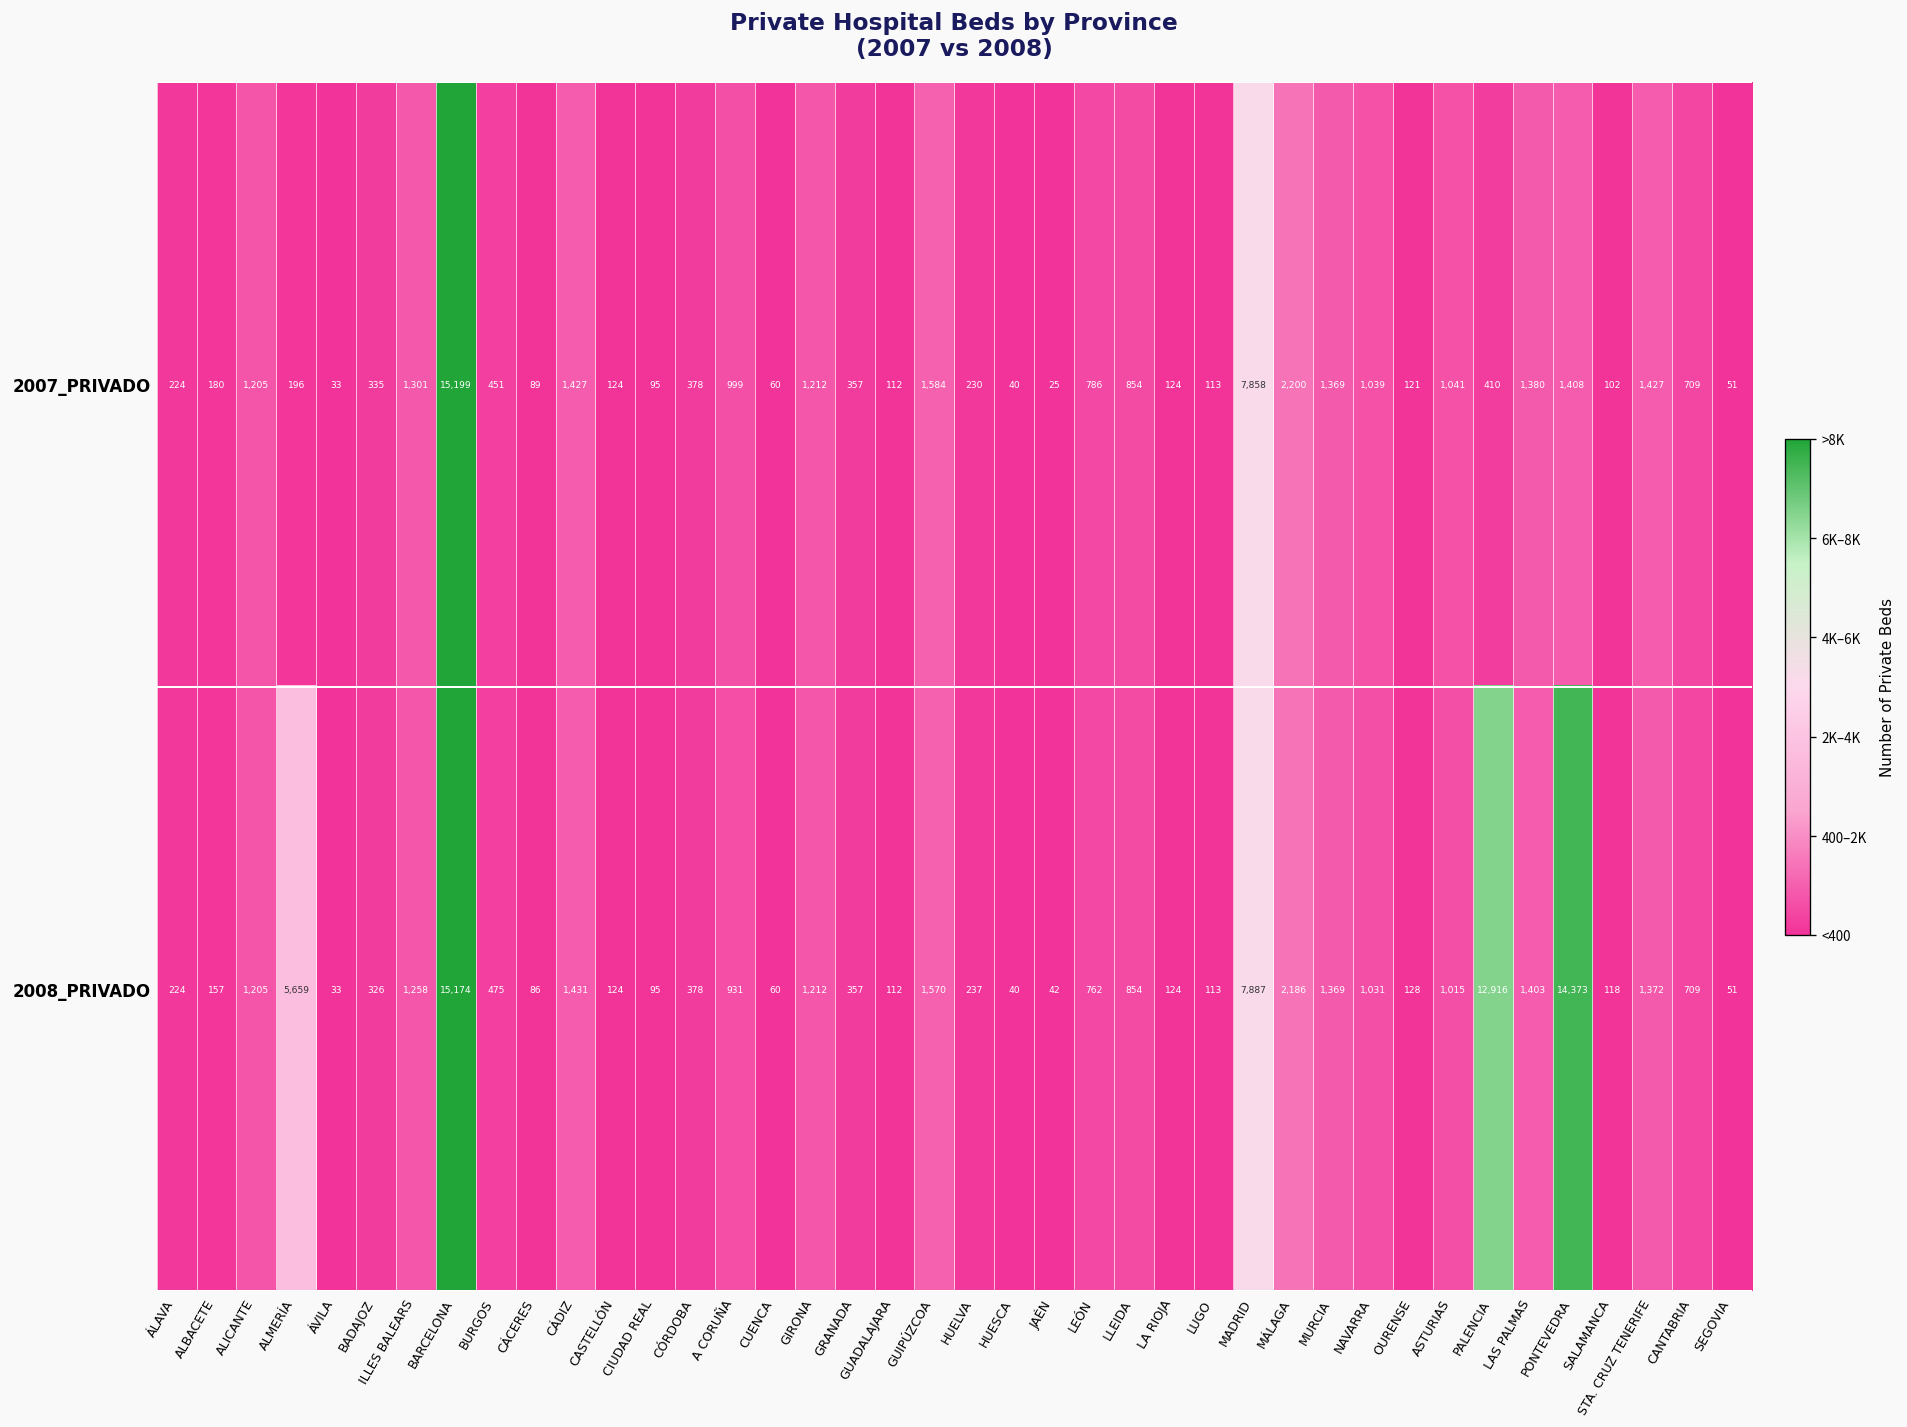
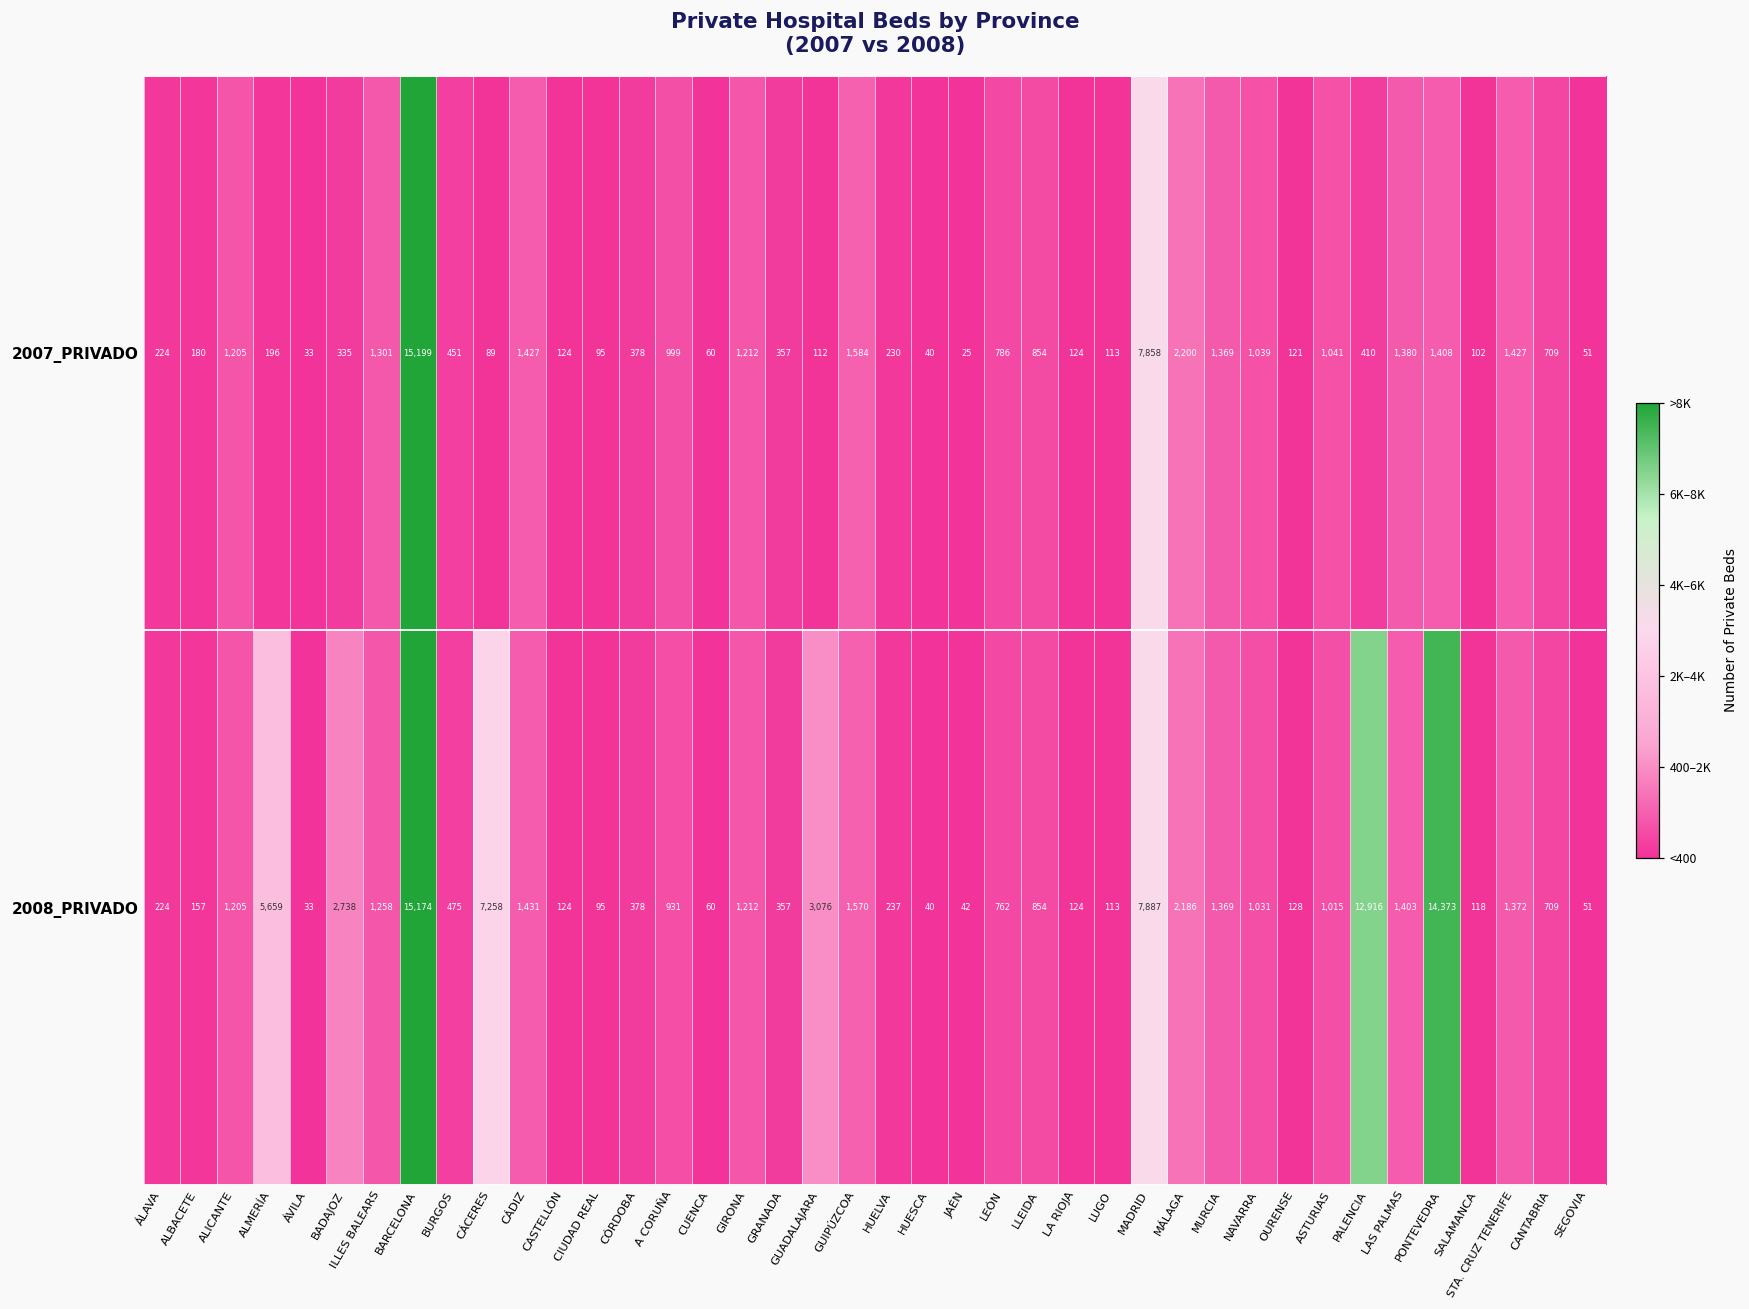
  {
    "2007_PRIVADO": {
      "ÁLAVA": "224",
      "ALBACETE": "180",
      "ALICANTE": "1,205",
      "ALMERÍA": "196",
      "ÁVILA": "33",
      "BADAJOZ": "335",
      "ILLES BALEARS": "1,301",
      "BARCELONA": "15,199",
      "BURGOS": "451",
      "CÁCERES": "89",
      "CÁDIZ": "1,427",
      "CASTELLÓN": "124",
      "CIUDAD REAL": "95",
      "CÓRDOBA": "378",
      "A CORUÑA": "999",
      "CUENCA": "60",
      "GIRONA": "1,212",
      "GRANADA": "357",
      "GUADALAJARA": "112",
      "GUIPÚZCOA": "1,584",
      "HUELVA": "230",
      "HUESCA": "40",
      "JAÉN": "25",
      "LEÓN": "786",
      "LLEIDA": "854",
      "LA RIOJA": "124",
      "LUGO": "113",
      "MADRID": "7,858",
      "MÁLAGA": "2,200",
      "MURCIA": "1,369",
      "NAVARRA": "1,039",
      "OURENSE": "121",
      "ASTURIAS": "1,041",
      "PALENCIA": "410",
      "LAS PALMAS": "1,380",
      "PONTEVEDRA": "1,408",
      "SALAMANCA": "102",
      "STA. CRUZ TENERIFE": "1,427",
      "CANTABRIA": "709",
      "SEGOVIA": "51"
    },
    "2008_PRIVADO": {
      "ÁLAVA": "224",
      "ALBACETE": "157",
      "ALICANTE": "1,205",
      "ALMERÍA": "5,659",
      "ÁVILA": "33",
-     "BADAJOZ": "326",
+     "BADAJOZ": "2,738",
      "ILLES BALEARS": "1,258",
      "BARCELONA": "15,174",
      "BURGOS": "475",
-     "CÁCERES": "86",
+     "CÁCERES": "7,258",
      "CÁDIZ": "1,431",
      "CASTELLÓN": "124",
      "CIUDAD REAL": "95",
      "CÓRDOBA": "378",
      "A CORUÑA": "931",
      "CUENCA": "60",
      "GIRONA": "1,212",
      "GRANADA": "357",
-     "GUADALAJARA": "112",
+     "GUADALAJARA": "3,076",
      "GUIPÚZCOA": "1,570",
      "HUELVA": "237",
      "HUESCA": "40",
      "JAÉN": "42",
      "LEÓN": "762",
      "LLEIDA": "854",
      "LA RIOJA": "124",
      "LUGO": "113",
      "MADRID": "7,887",
      "MÁLAGA": "2,186",
      "MURCIA": "1,369",
      "NAVARRA": "1,031",
      "OURENSE": "128",
      "ASTURIAS": "1,015",
      "PALENCIA": "12,916",
      "LAS PALMAS": "1,403",
      "PONTEVEDRA": "14,373",
      "SALAMANCA": "118",
      "STA. CRUZ TENERIFE": "1,372",
      "CANTABRIA": "709",
      "SEGOVIA": "51"
    }
  }
